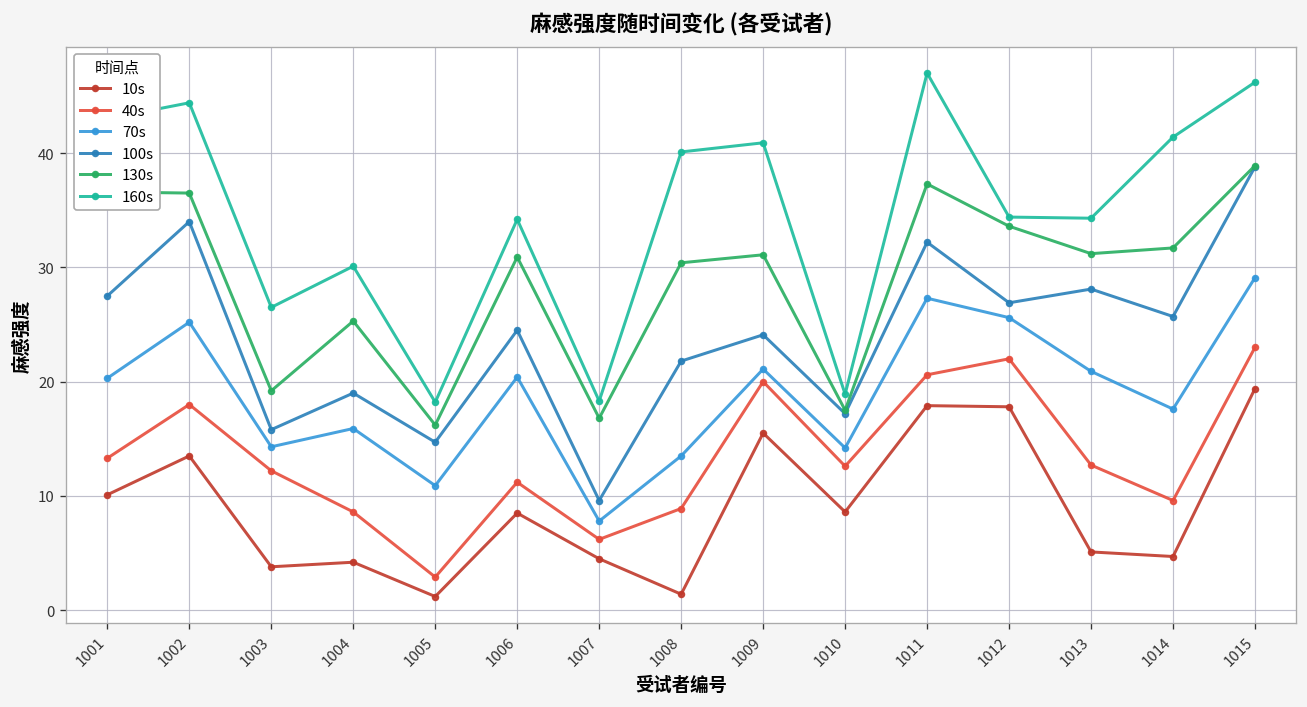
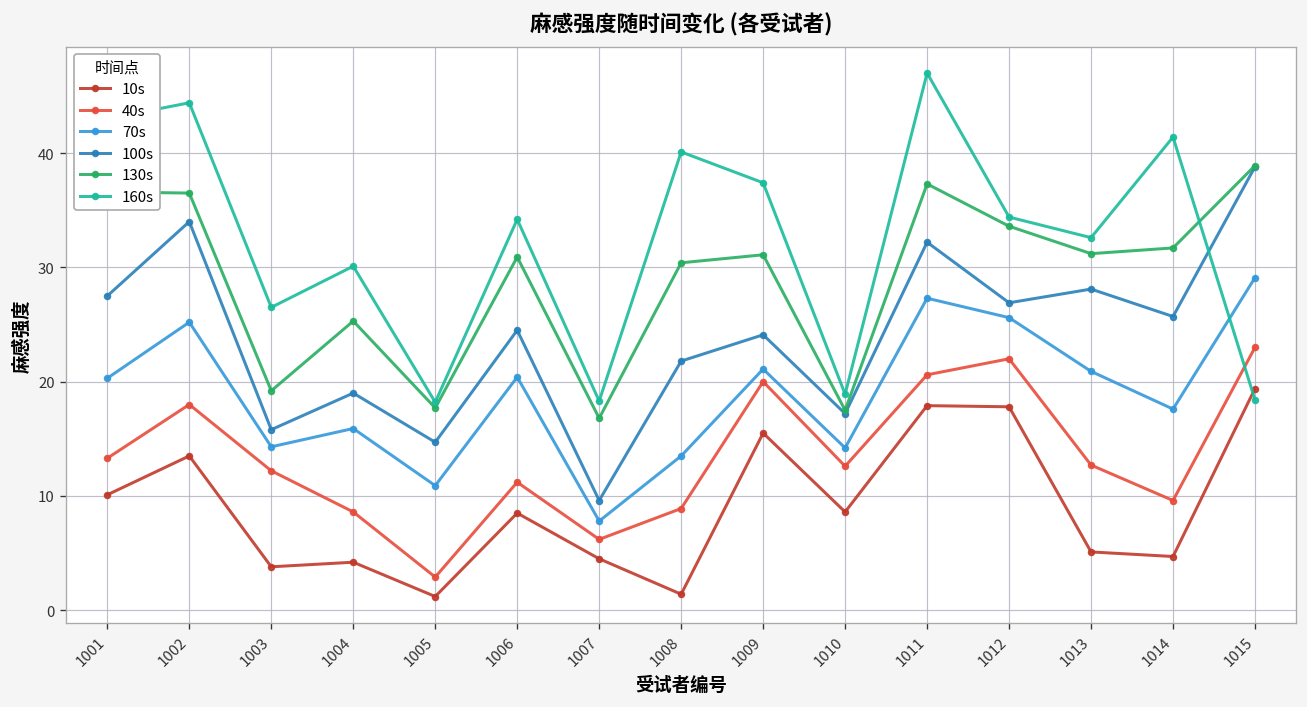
  {
    "130s": {
      "1002": 37,
      "1003": 19,
      "1004": 25,
-     "1005": 16,
+     "1005": 18,
      "1006": 31,
      "1007": 17,
      "1008": 30,
      "1009": 31,
      "1010": 18,
      "1011": 37,
      "1012": 34,
      "1013": 31,
      "1014": 32
    },
    "160s": {
      "1002": 44,
      "1003": 27,
      "1004": 30,
      "1005": 18,
      "1006": 34,
      "1007": 18,
      "1008": 40,
-     "1009": 41,
+     "1009": 37,
      "1010": 19,
      "1011": 47,
      "1012": 34,
-     "1013": 34,
+     "1013": 33,
      "1014": 41,
-     "1015": 46
+     "1015": 18
    }
  }
